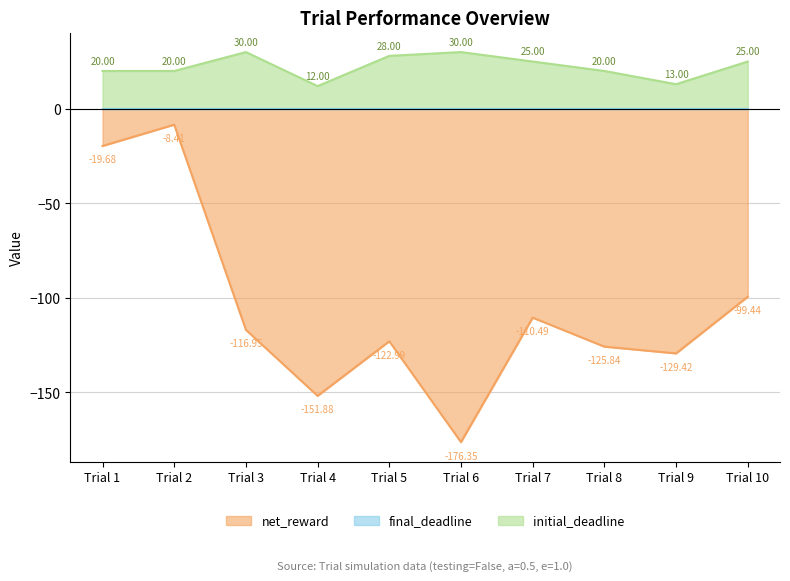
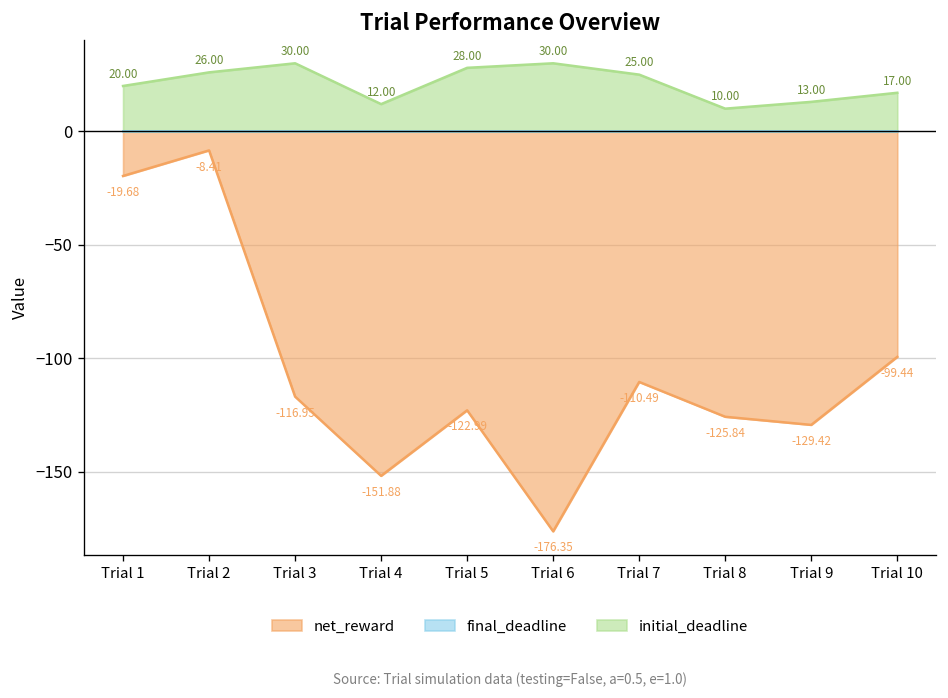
  {
    "initial_deadline": {
      "Trial 1": 20.00,
-     "Trial 2": 20.00,
+     "Trial 2": 26.00,
      "Trial 3": 30.00,
      "Trial 4": 12.00,
      "Trial 5": 28.00,
      "Trial 6": 30.00,
      "Trial 7": 25.00,
-     "Trial 8": 20.00,
+     "Trial 8": 10.00,
      "Trial 9": 13.00,
-     "Trial 10": 25.00
+     "Trial 10": 17.00
    },
    "final_deadline": {
      "Trial 1": 0,
      "Trial 2": 0,
      "Trial 3": 0,
      "Trial 4": 0,
      "Trial 5": 0,
      "Trial 6": 0,
      "Trial 7": 0,
      "Trial 8": 0,
      "Trial 9": 0,
      "Trial 10": 0
    }
  }
